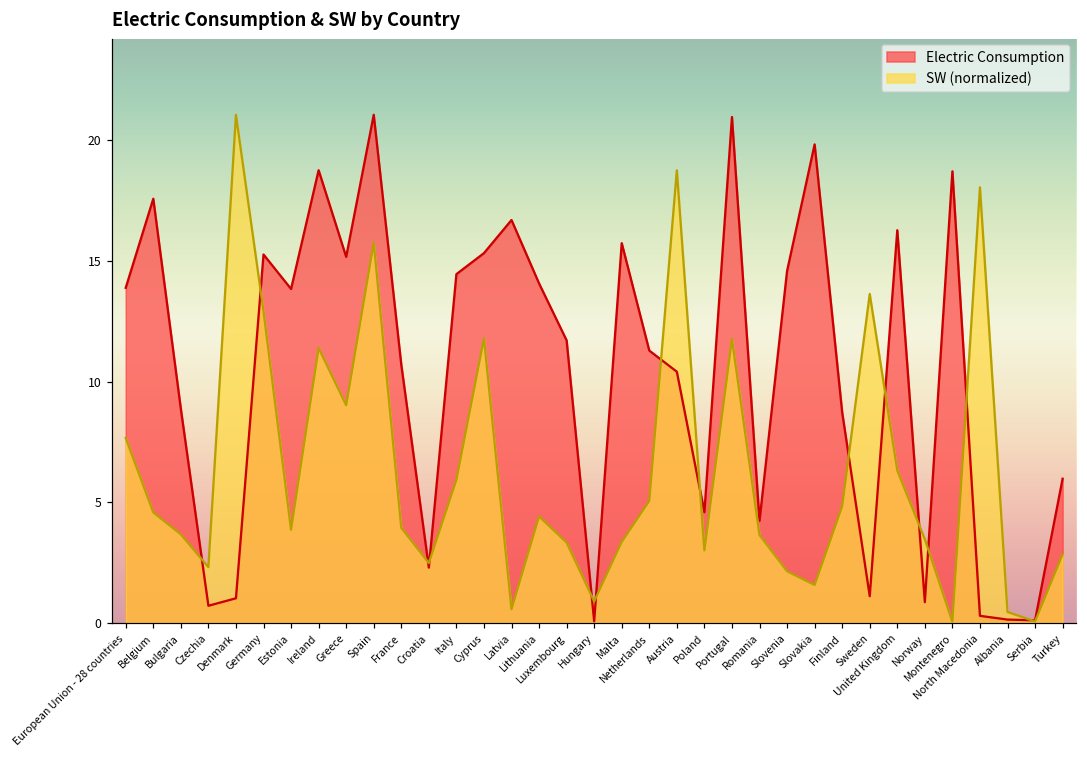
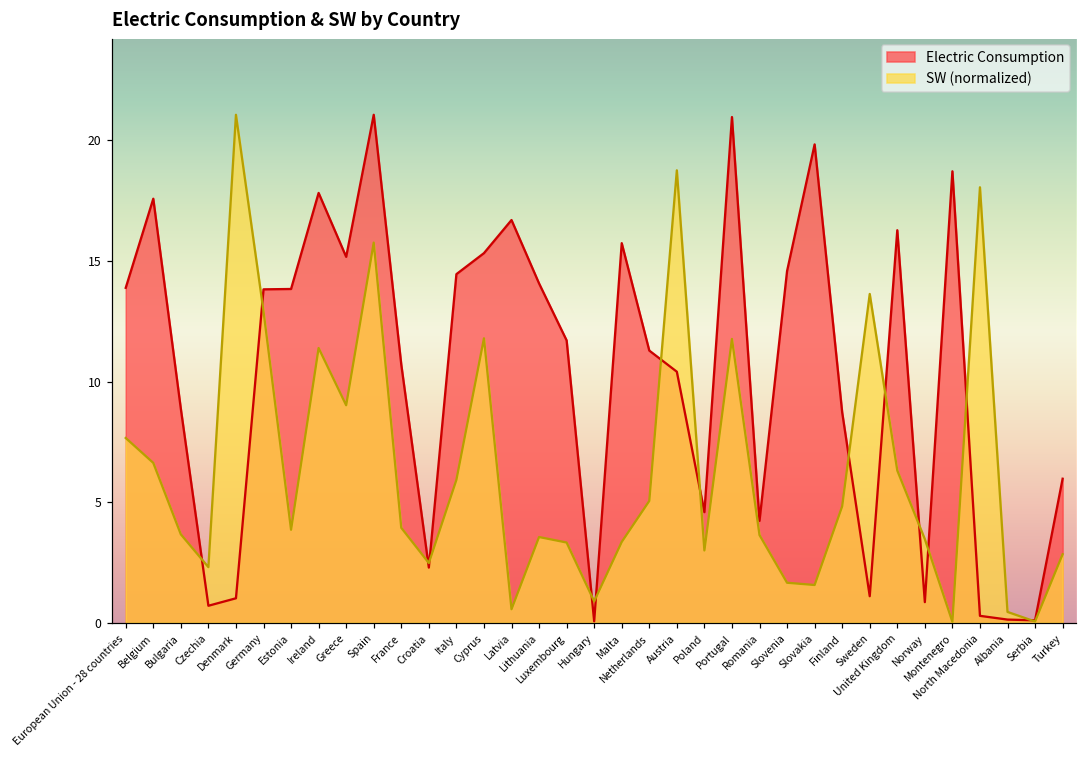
  {
    "Electric Consumption": {
      "European Union - 28 countries": 13.9,
      "Belgium": 17.6,
      "Bulgaria": 8.9,
      "Czechia": 0.7,
      "Denmark": 1.0,
-     "Germany": 15.3,
+     "Germany": 13.8,
      "Estonia": 13.8,
-     "Ireland": 18.8,
+     "Ireland": 17.8,
      "Greece": 15.2,
      "Spain": 21.1,
      "France": 10.7,
      "Croatia": 2.3,
      "Italy": 14.5,
      "Cyprus": 15.3,
      "Latvia": 16.7,
      "Lithuania": 14.1,
      "Luxembourg": 11.7,
      "Hungary": 0.1,
      "Malta": 15.7,
      "Netherlands": 11.3,
      "Austria": 10.4,
      "Poland": 4.6,
      "Portugal": 21.0,
      "Romania": 4.2,
      "Slovenia": 14.6,
      "Slovakia": 19.8,
      "Finland": 8.7,
      "Sweden": 1.1,
      "United Kingdom": 16.3,
      "Norway": 0.8,
      "Montenegro": 18.7,
      "North Macedonia": 0.3,
      "Albania": 0.1,
      "Turkey": 6.0
    },
    "SW (normalized)": {
      "European Union - 28 countries": 7.7,
-     "Belgium": 4.6,
+     "Belgium": 6.6,
      "Bulgaria": 3.7,
      "Czechia": 2.3,
      "Denmark": 21.1,
      "Germany": 12.9,
      "Estonia": 3.8,
      "Ireland": 11.4,
      "Greece": 9.0,
      "Spain": 15.8,
      "France": 3.9,
      "Croatia": 2.5,
      "Italy": 5.9,
      "Cyprus": 11.8,
      "Latvia": 0.6,
-     "Lithuania": 4.4,
+     "Lithuania": 3.5,
      "Luxembourg": 3.3,
      "Hungary": 0.9,
      "Malta": 3.3,
      "Netherlands": 5.0,
      "Austria": 18.8,
      "Poland": 3.0,
      "Portugal": 11.8,
      "Romania": 3.6,
-     "Slovenia": 2.1,
+     "Slovenia": 1.7,
      "Slovakia": 1.6,
      "Finland": 4.8,
      "Sweden": 13.6,
      "United Kingdom": 6.3,
      "Norway": 3.5,
      "Montenegro": 0.0,
      "North Macedonia": 18.1,
      "Albania": 0.4,
      "Turkey": 2.8
    }
  }
